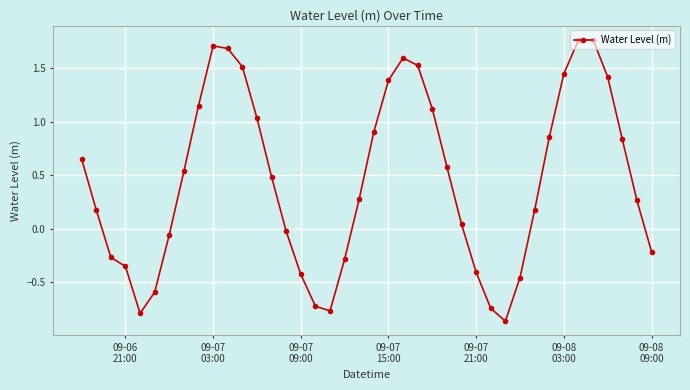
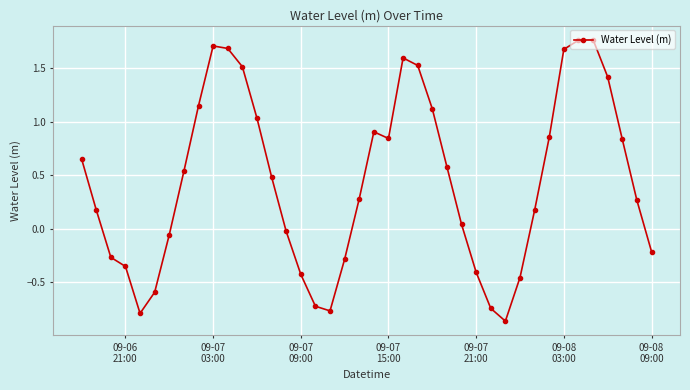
  {
    "09-06 21:00": -0.35,
    "09-07 03:00": 1.71,
    "09-07 09:00": -0.43,
-   "09-07 15:00": 1.39,
+   "09-07 15:00": 0.84,
    "09-07 21:00": -0.41,
-   "09-08 03:00": 1.45,
+   "09-08 03:00": 1.68,
    "09-08 09:00": -0.21
  }
